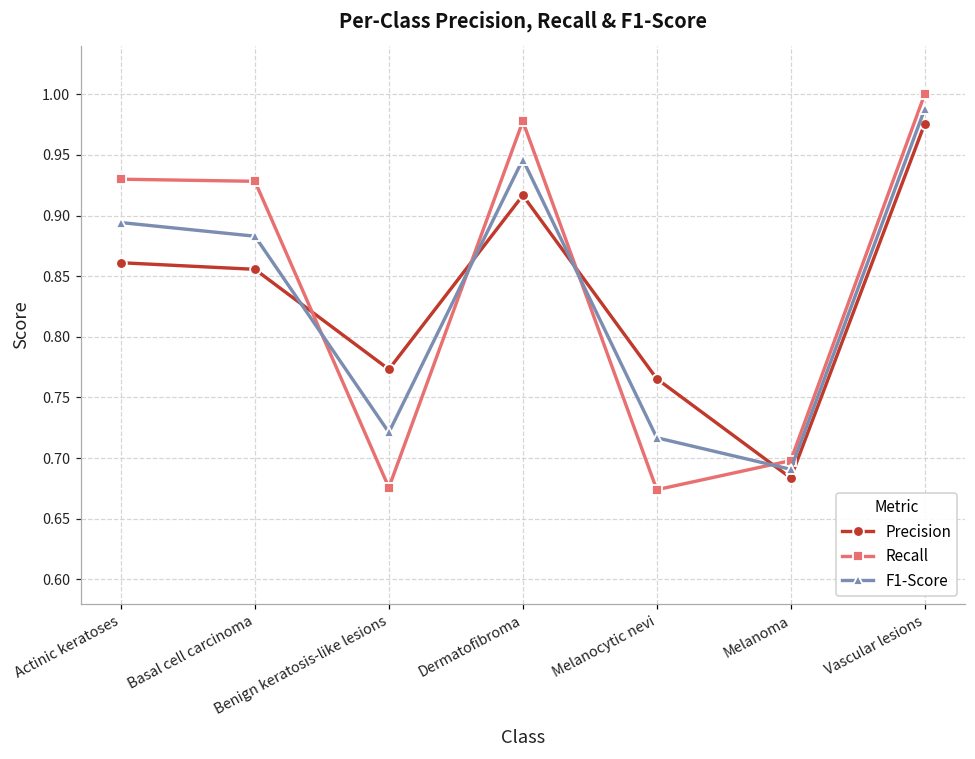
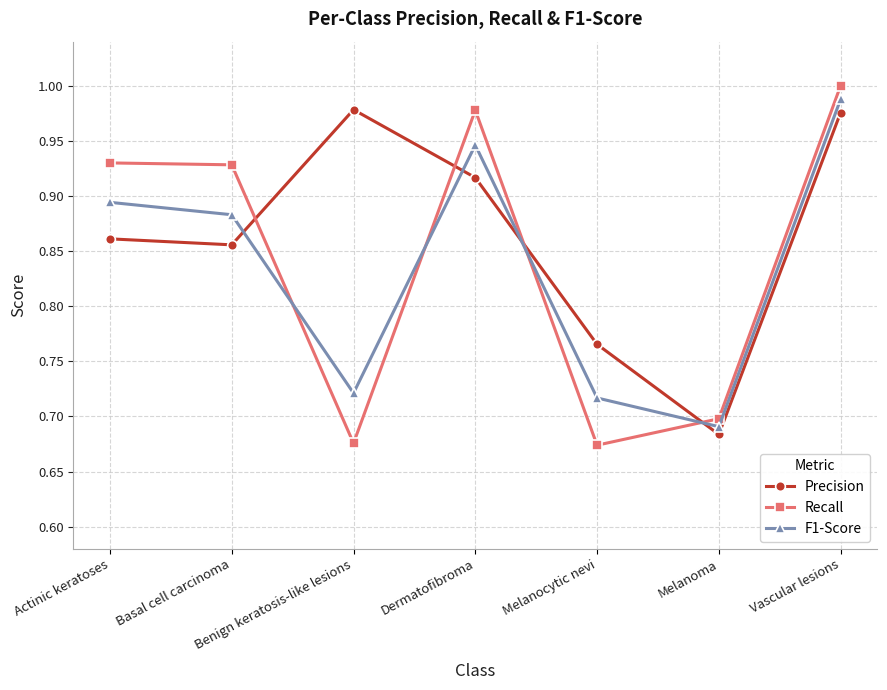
  {
    "Precision": {
      "Actinic keratoses": 0.861,
      "Basal cell carcinoma": 0.856,
-     "Benign keratosis-like lesions": 0.773,
+     "Benign keratosis-like lesions": 0.978,
      "Dermatofibroma": 0.917,
      "Melanocytic nevi": 0.765,
      "Melanoma": 0.684,
      "Vascular lesions": 0.976
    },
    "Recall": {
      "Actinic keratoses": 0.930,
      "Basal cell carcinoma": 0.928,
      "Benign keratosis-like lesions": 0.676,
      "Dermatofibroma": 0.978,
      "Melanocytic nevi": 0.674,
      "Melanoma": 0.698,
      "Vascular lesions": 1.000
    },
    "F1-Score": {
      "Actinic keratoses": 0.894,
      "Basal cell carcinoma": 0.883,
      "Benign keratosis-like lesions": 0.721,
      "Dermatofibroma": 0.946,
      "Melanocytic nevi": 0.717,
      "Melanoma": 0.691,
      "Vascular lesions": 0.988
    }
  }
